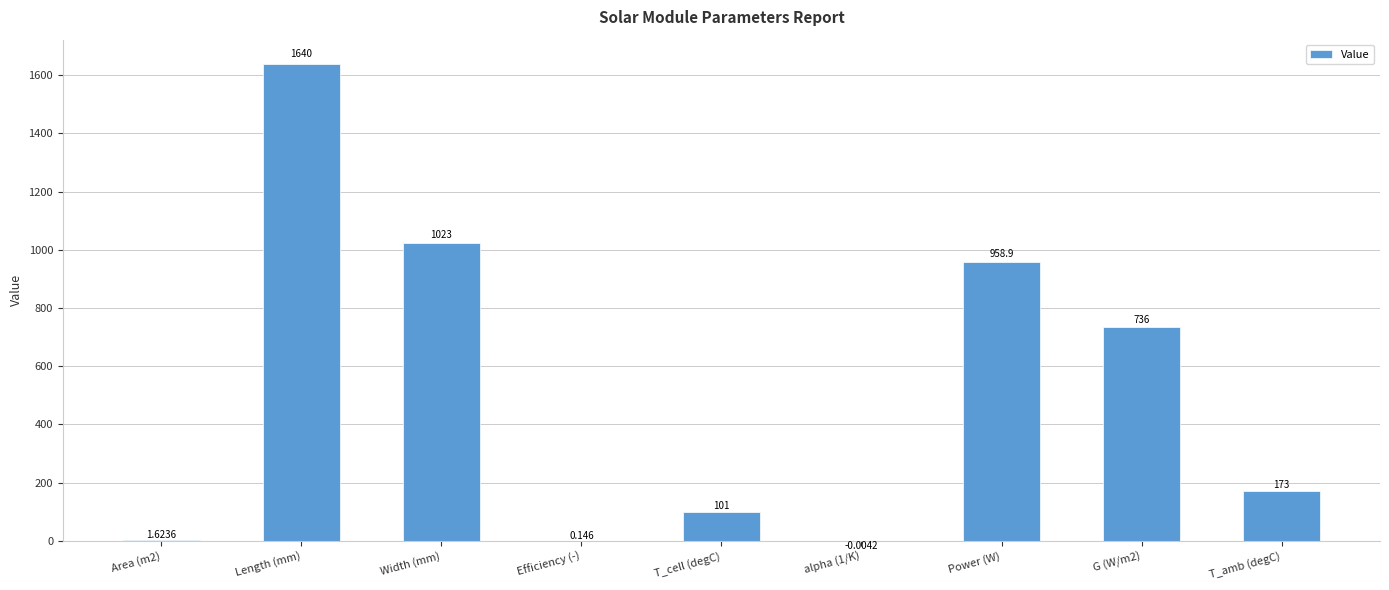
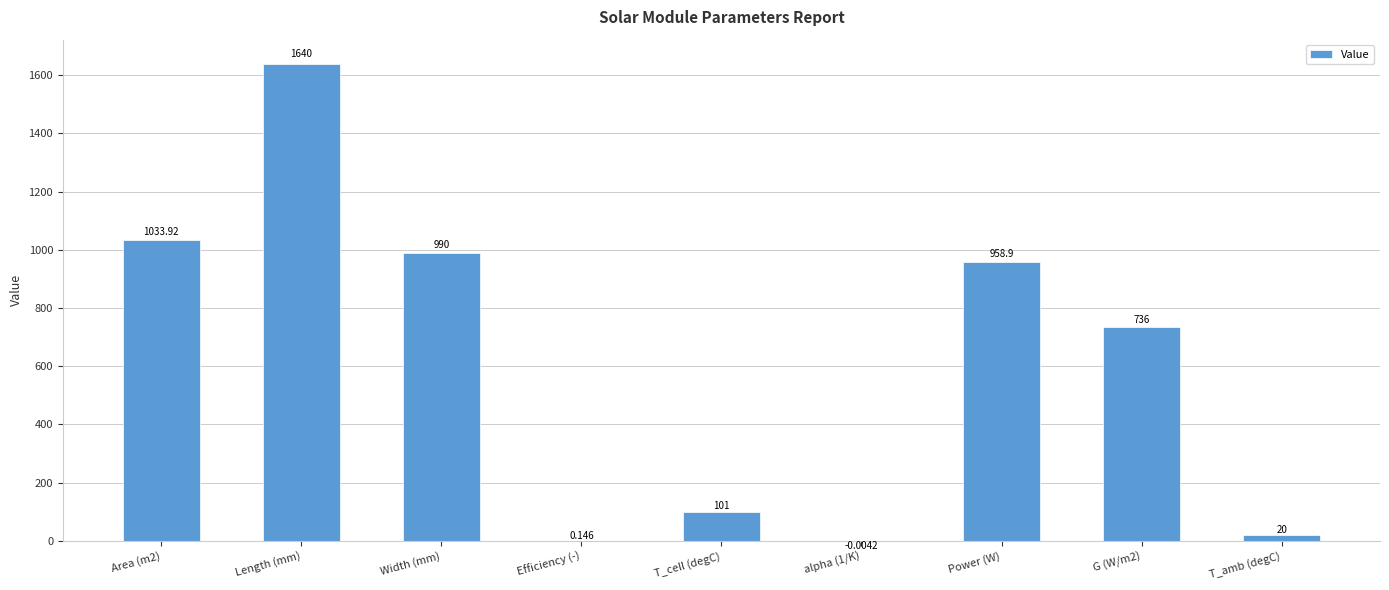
  {
-   "Area (m2)": 1.6236,
+   "Area (m2)": 1033.92,
    "Length (mm)": 1640,
-   "Width (mm)": 1023,
+   "Width (mm)": 990,
    "Efficiency (-)": 0.146,
    "T_cell (degC)": 101,
    "alpha (1/K)": -0.0042,
    "Power (W)": 958.9,
    "G (W/m2)": 736,
-   "T_amb (degC)": 173
+   "T_amb (degC)": 20
  }
